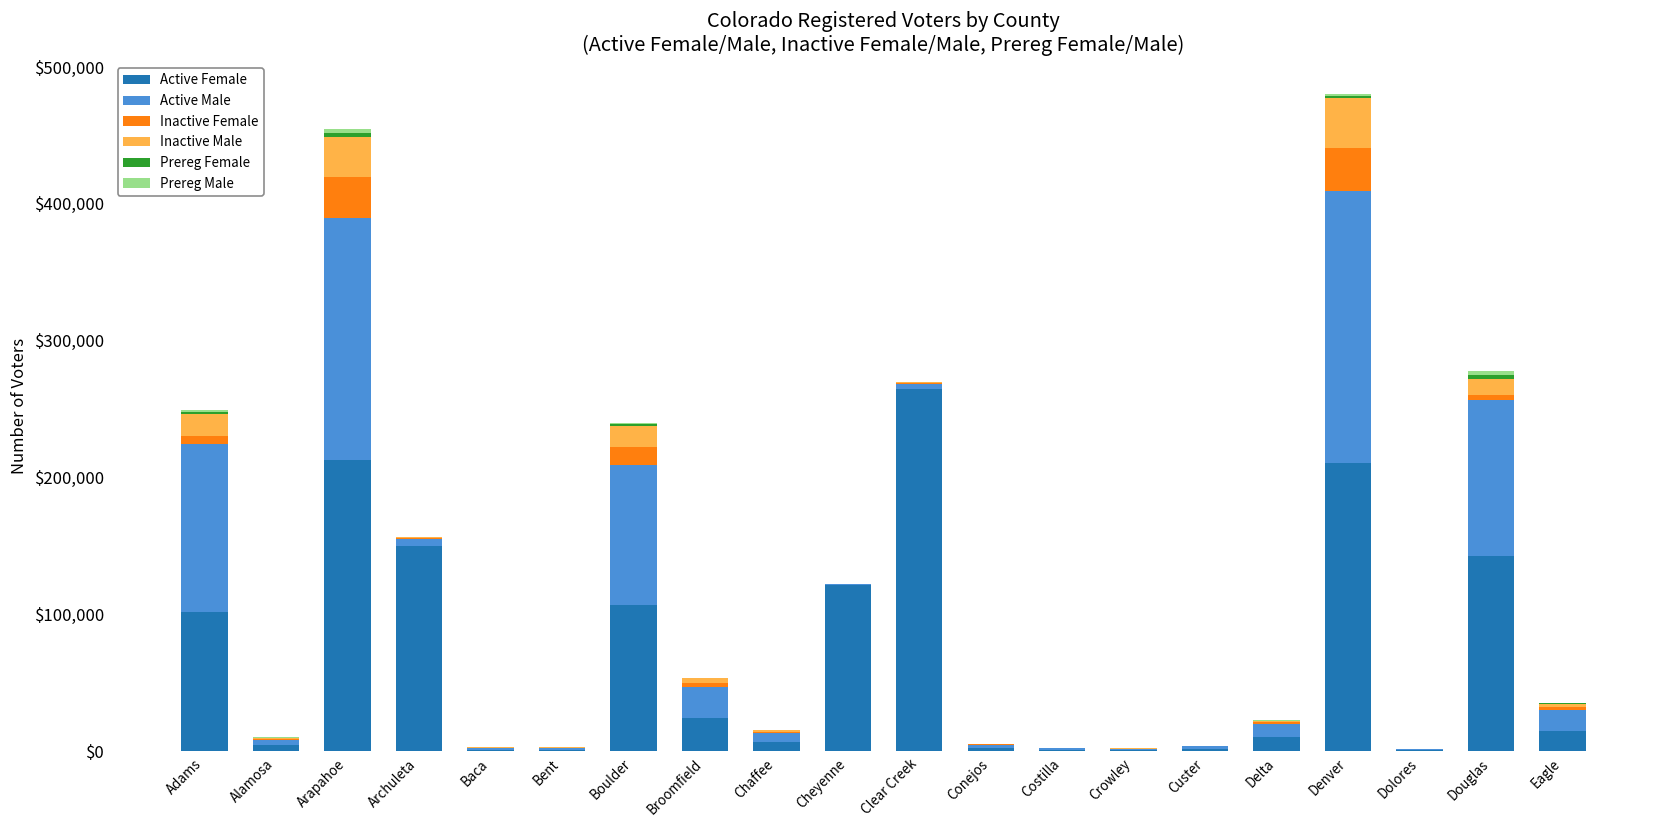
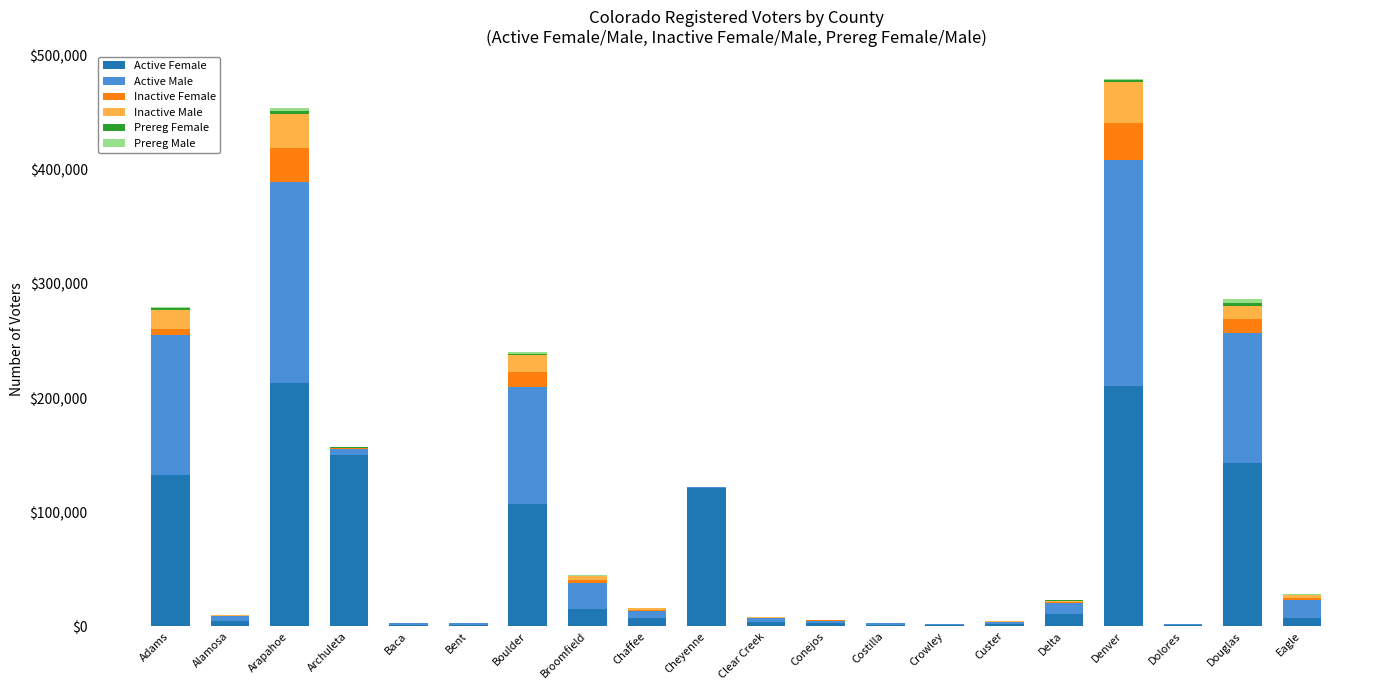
  {
    "Active Female": {
-     "Adams": "$102,000",
+     "Adams": "$132,000",
      "Alamosa": "$5,000",
      "Arapahoe": "$213,000",
      "Archuleta": "$150,000",
      "Boulder": "$107,000",
-     "Broomfield": "$24,000",
+     "Broomfield": "$15,000",
      "Chaffee": "$7,000",
      "Cheyenne": "$121,000",
-     "Clear Creek": "$265,000",
+     "Clear Creek": "$3,000",
      "Conejos": "$2,000",
      "Delta": "$10,000",
      "Denver": "$211,000",
      "Douglas": "$143,000",
-     "Eagle": "$15,000"
+     "Eagle": "$7,000"
    },
    "Active Male": {
      "Adams": "$123,000",
      "Alamosa": "$4,000",
      "Arapahoe": "$177,000",
      "Archuleta": "$5,000",
      "Boulder": "$102,000",
      "Broomfield": "$23,000",
      "Chaffee": "$7,000",
      "Clear Creek": "$4,000",
      "Conejos": "$2,000",
      "Delta": "$10,000",
      "Denver": "$198,000",
      "Douglas": "$114,000",
      "Eagle": "$15,000"
    },
    "Inactive Female": {
      "Adams": "$5,000",
      "Arapahoe": "$30,000",
      "Boulder": "$13,000",
      "Broomfield": "$3,000",
      "Denver": "$32,000",
-     "Douglas": "$4,000"
+     "Douglas": "$12,000"
    },
    "Inactive Male": {
      "Adams": "$16,000",
      "Arapahoe": "$29,000",
      "Boulder": "$15,000",
      "Broomfield": "$3,000",
      "Denver": "$36,000",
      "Douglas": "$12,000",
      "Eagle": "$3,000"
    },
    "Prereg Female": {
      "Arapahoe": "$3,000",
      "Douglas": "$3,000"
    },
    "Prereg Male": {
      "Arapahoe": "$3,000",
      "Costilla": "$0",
      "Douglas": "$3,000"
    }
  }
